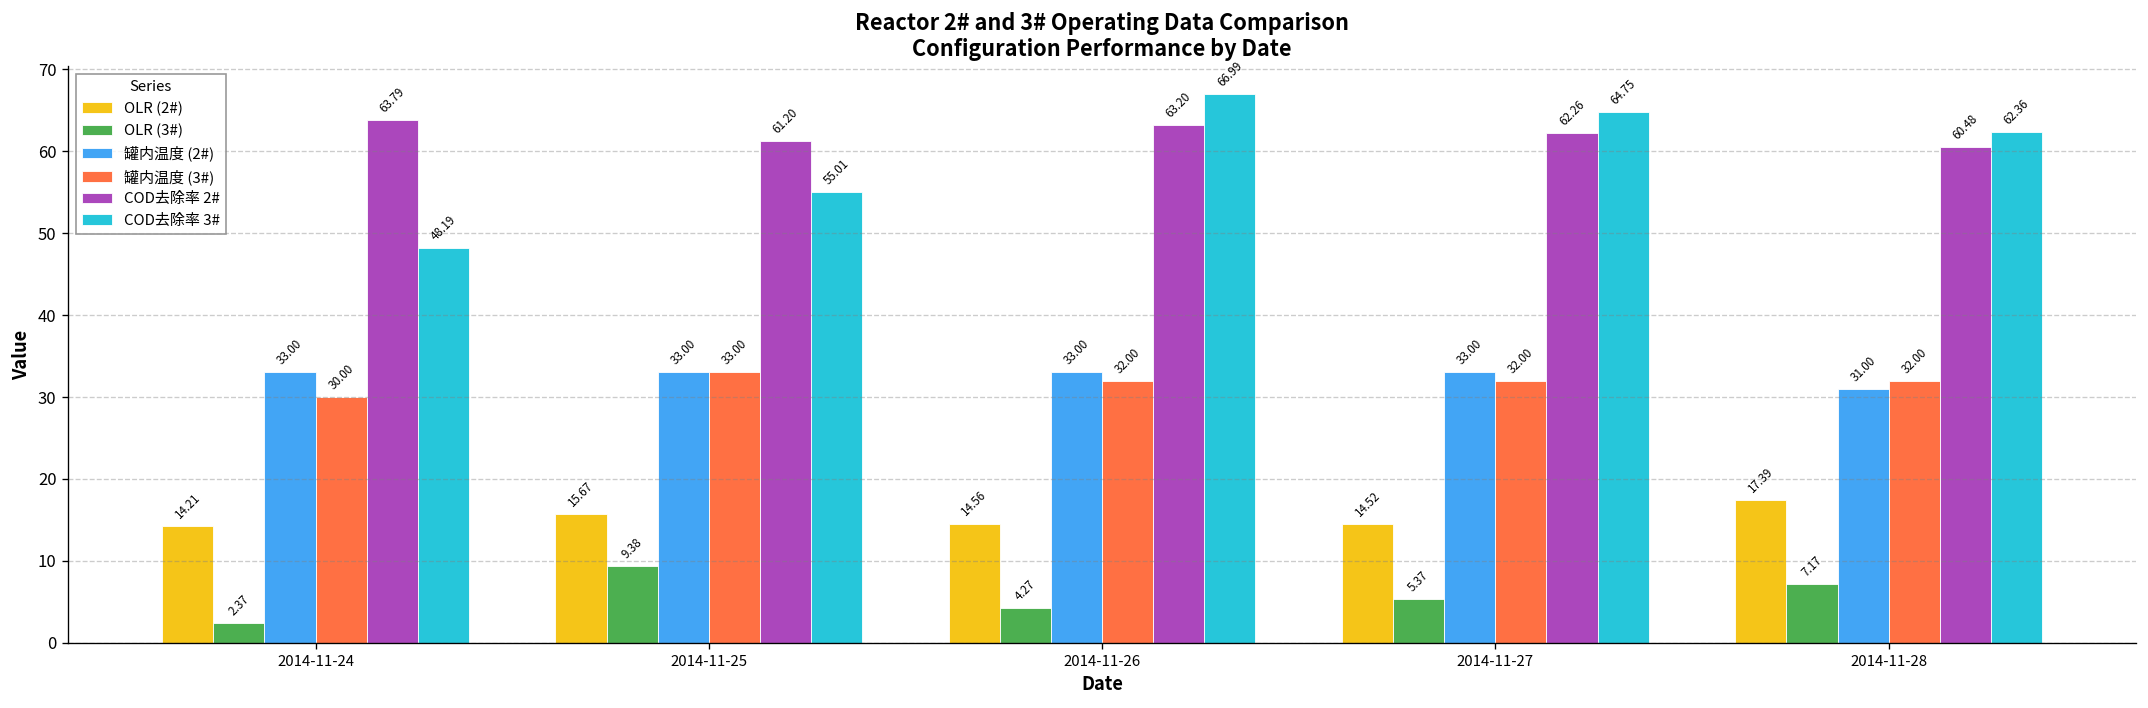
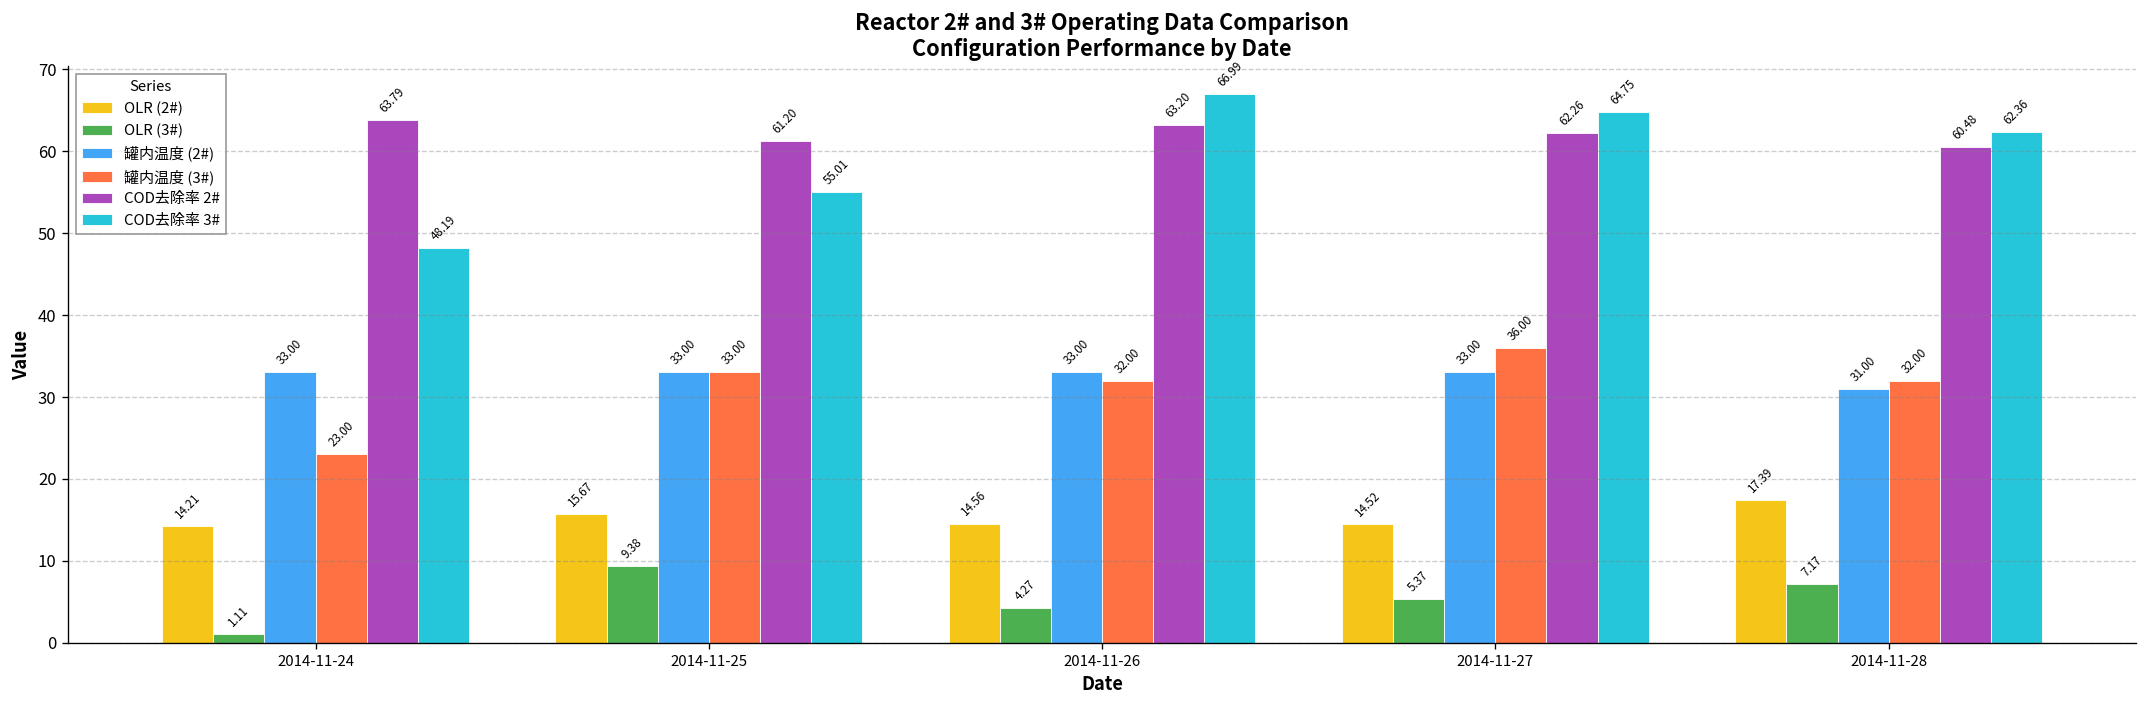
  {
    "OLR (2#)": {
      "2014-11-24": 14.21,
      "2014-11-25": 15.67,
      "2014-11-26": 14.56,
      "2014-11-27": 14.52,
      "2014-11-28": 17.39
    },
    "OLR (3#)": {
-     "2014-11-24": 2.37,
+     "2014-11-24": 1.11,
      "2014-11-25": 9.38,
      "2014-11-26": 4.27,
      "2014-11-27": 5.37,
      "2014-11-28": 7.17
    },
    "罐内温度 (3#)": {
-     "2014-11-24": 30.00,
+     "2014-11-24": 23.00,
      "2014-11-25": 33.00,
      "2014-11-26": 32.00,
-     "2014-11-27": 32.00,
+     "2014-11-27": 36.00,
      "2014-11-28": 32.00
    },
    "COD去除率 2#": {
      "2014-11-24": 63.79,
      "2014-11-25": 61.20,
      "2014-11-26": 63.20,
      "2014-11-27": 62.26,
      "2014-11-28": 60.48
    }
  }
